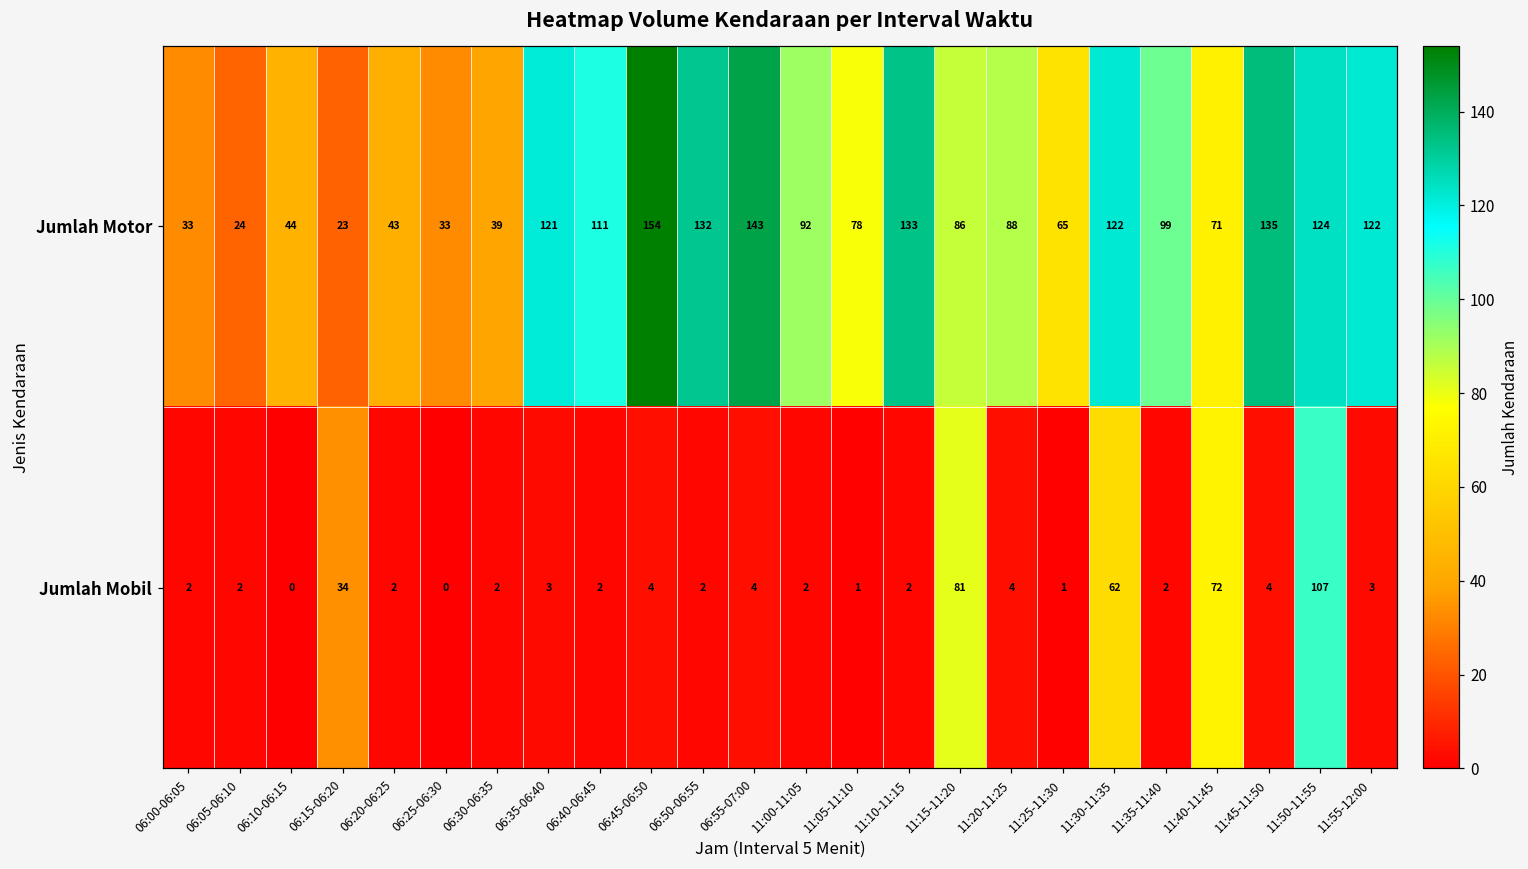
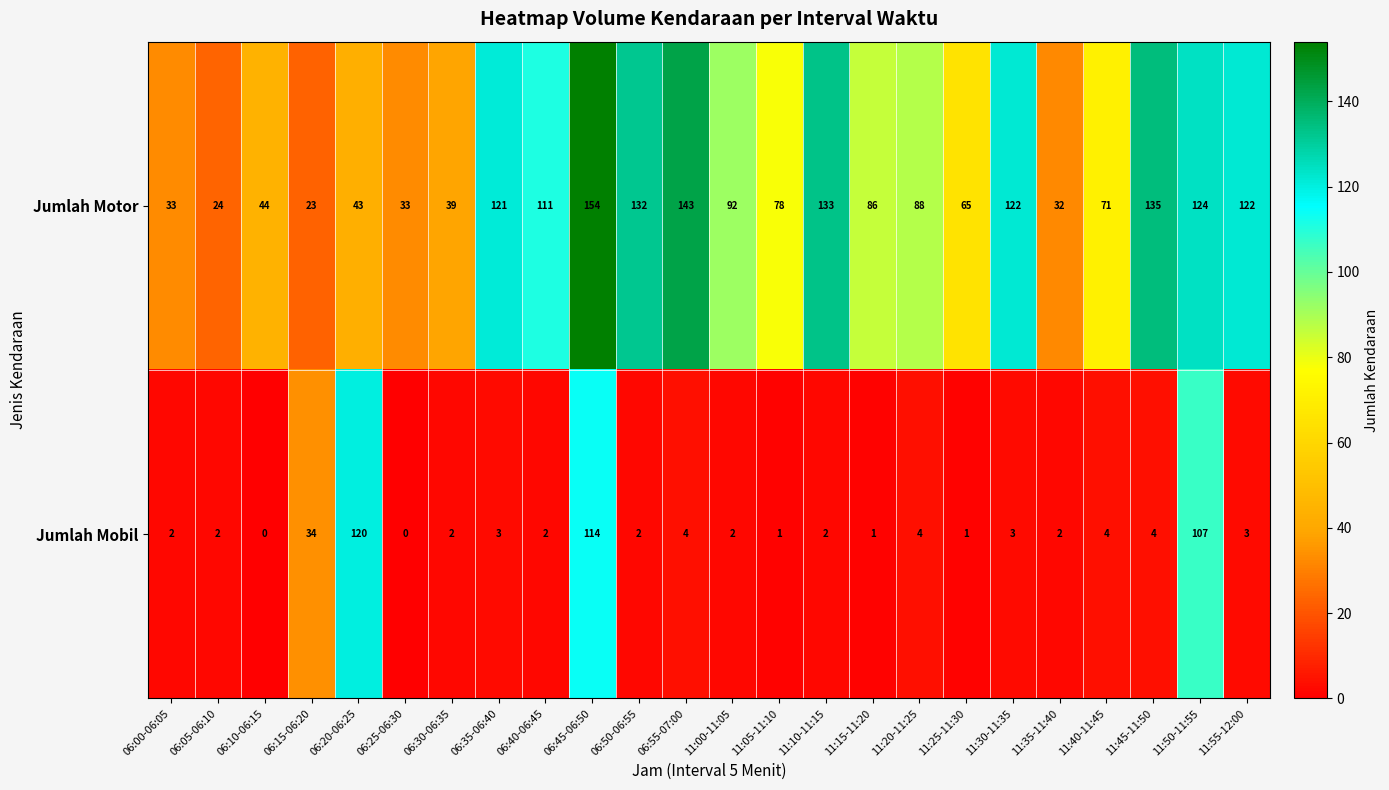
  {
    "Jumlah Motor": {
      "06:00-06:05": 33,
      "06:05-06:10": 24,
      "06:10-06:15": 44,
      "06:15-06:20": 23,
      "06:20-06:25": 43,
      "06:25-06:30": 33,
      "06:30-06:35": 39,
      "06:35-06:40": 121,
      "06:40-06:45": 111,
      "06:45-06:50": 154,
      "06:50-06:55": 132,
      "06:55-07:00": 143,
      "11:00-11:05": 92,
      "11:05-11:10": 78,
      "11:10-11:15": 133,
      "11:15-11:20": 86,
      "11:20-11:25": 88,
      "11:25-11:30": 65,
      "11:30-11:35": 122,
-     "11:35-11:40": 99,
+     "11:35-11:40": 32,
      "11:40-11:45": 71,
      "11:45-11:50": 135,
      "11:50-11:55": 124,
      "11:55-12:00": 122
    },
    "Jumlah Mobil": {
      "06:00-06:05": 2,
      "06:05-06:10": 2,
      "06:10-06:15": 0,
      "06:15-06:20": 34,
-     "06:20-06:25": 2,
+     "06:20-06:25": 120,
      "06:25-06:30": 0,
      "06:30-06:35": 2,
      "06:35-06:40": 3,
      "06:40-06:45": 2,
-     "06:45-06:50": 4,
+     "06:45-06:50": 114,
      "06:50-06:55": 2,
      "06:55-07:00": 4,
      "11:00-11:05": 2,
      "11:05-11:10": 1,
      "11:10-11:15": 2,
-     "11:15-11:20": 81,
+     "11:15-11:20": 1,
      "11:20-11:25": 4,
      "11:25-11:30": 1,
-     "11:30-11:35": 62,
+     "11:30-11:35": 3,
      "11:35-11:40": 2,
-     "11:40-11:45": 72,
+     "11:40-11:45": 4,
      "11:45-11:50": 4,
      "11:50-11:55": 107,
      "11:55-12:00": 3
    }
  }
